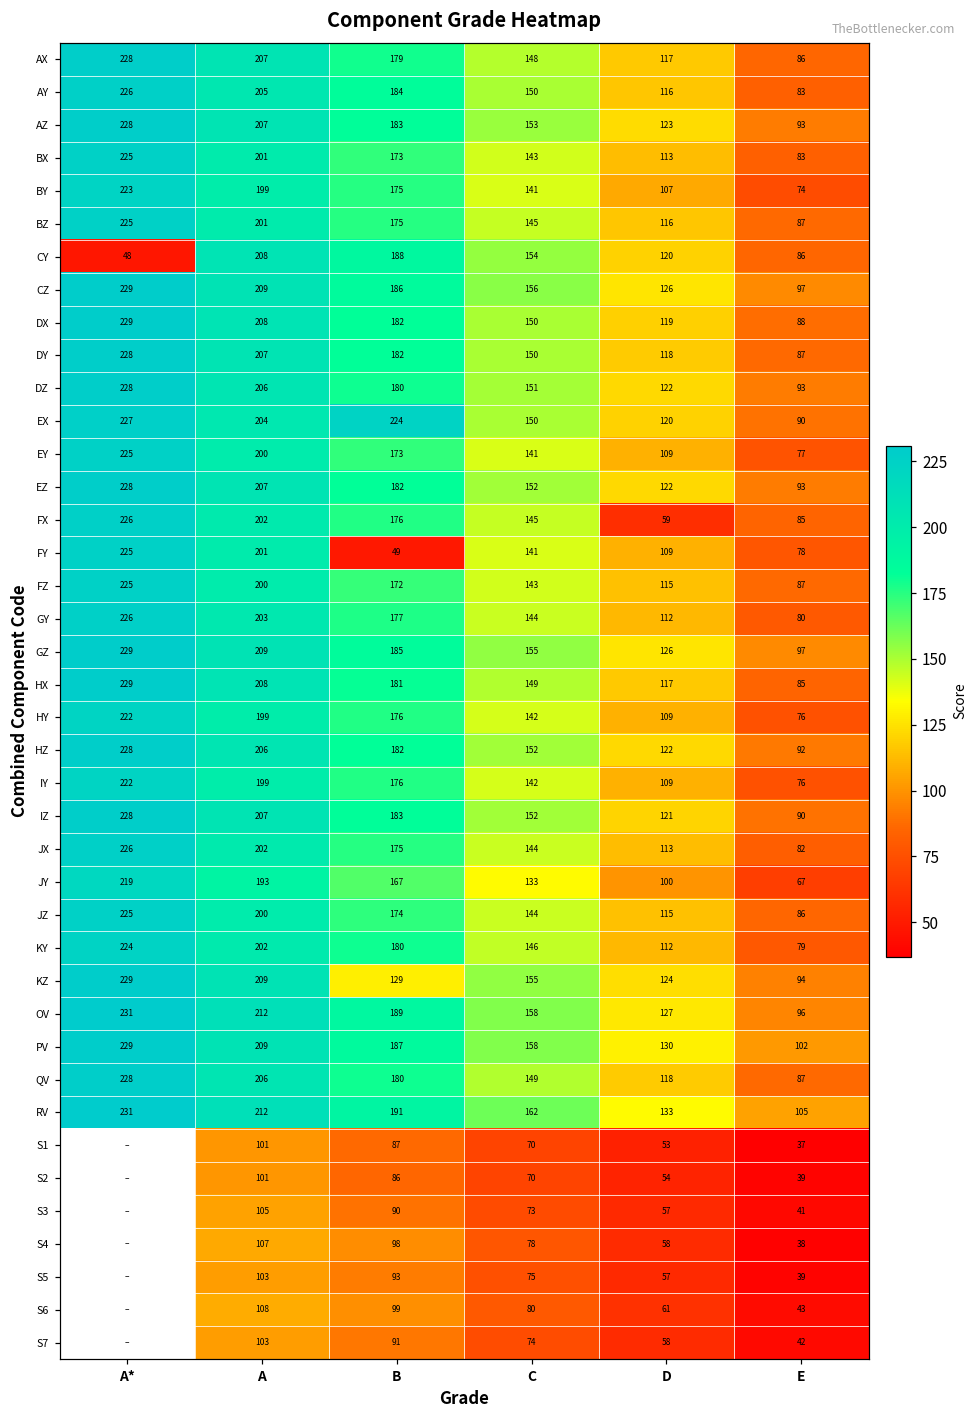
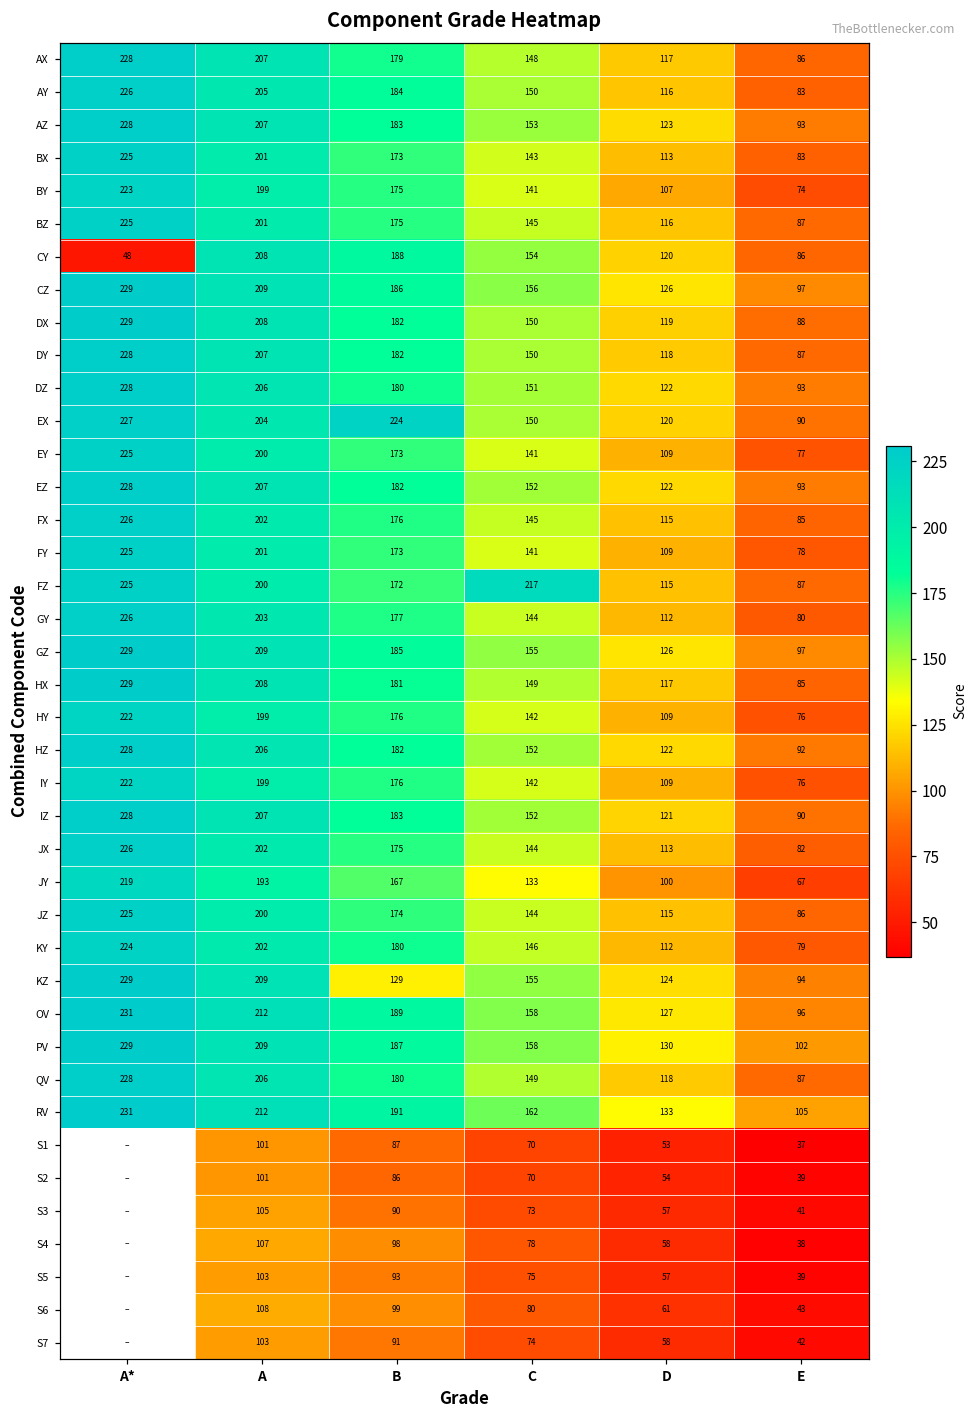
  {
    "FX": {
      "A*": 226,
      "A": 202,
      "B": 176,
      "C": 145,
-     "D": 59,
+     "D": 115,
      "E": 85
    },
    "FY": {
      "A*": 225,
      "A": 201,
-     "B": 49,
+     "B": 173,
      "C": 141,
      "D": 109,
      "E": 78
    },
    "FZ": {
      "A*": 225,
      "A": 200,
      "B": 172,
-     "C": 143,
+     "C": 217,
      "D": 115,
      "E": 87
    }
  }
